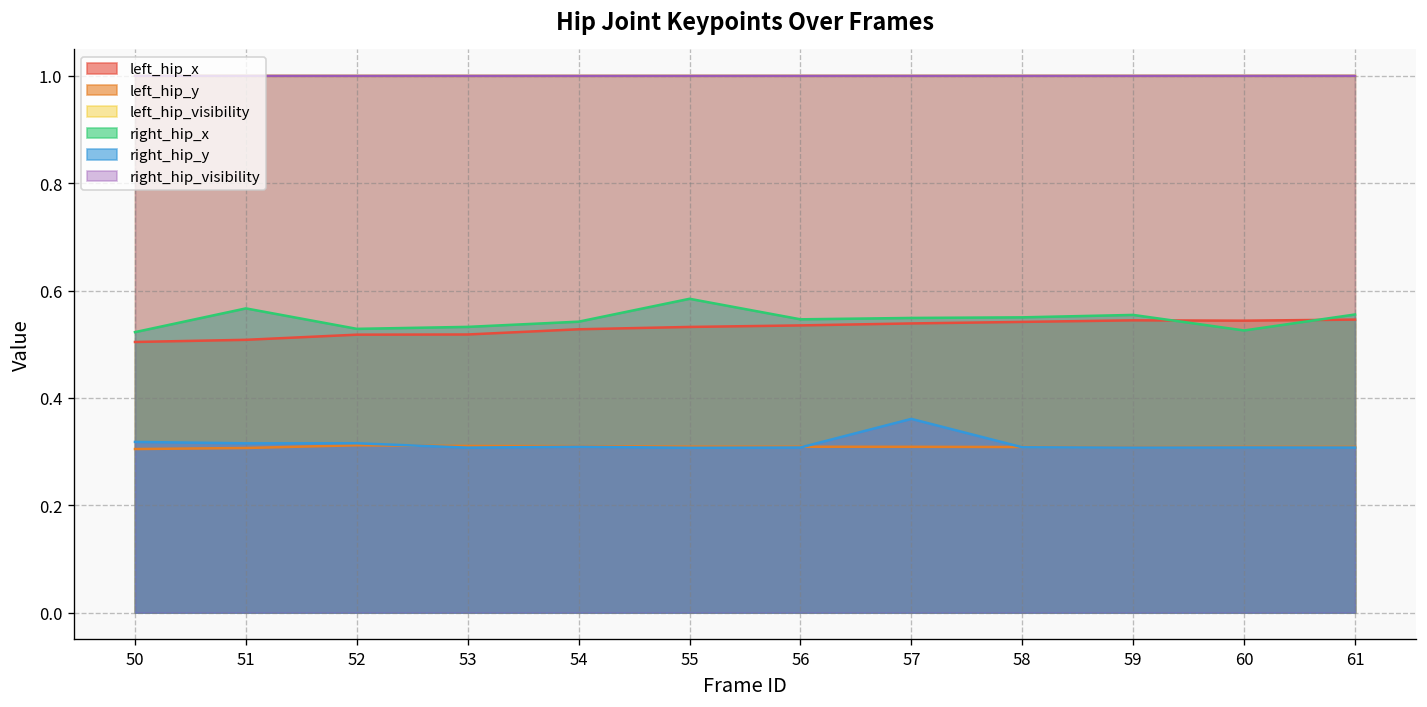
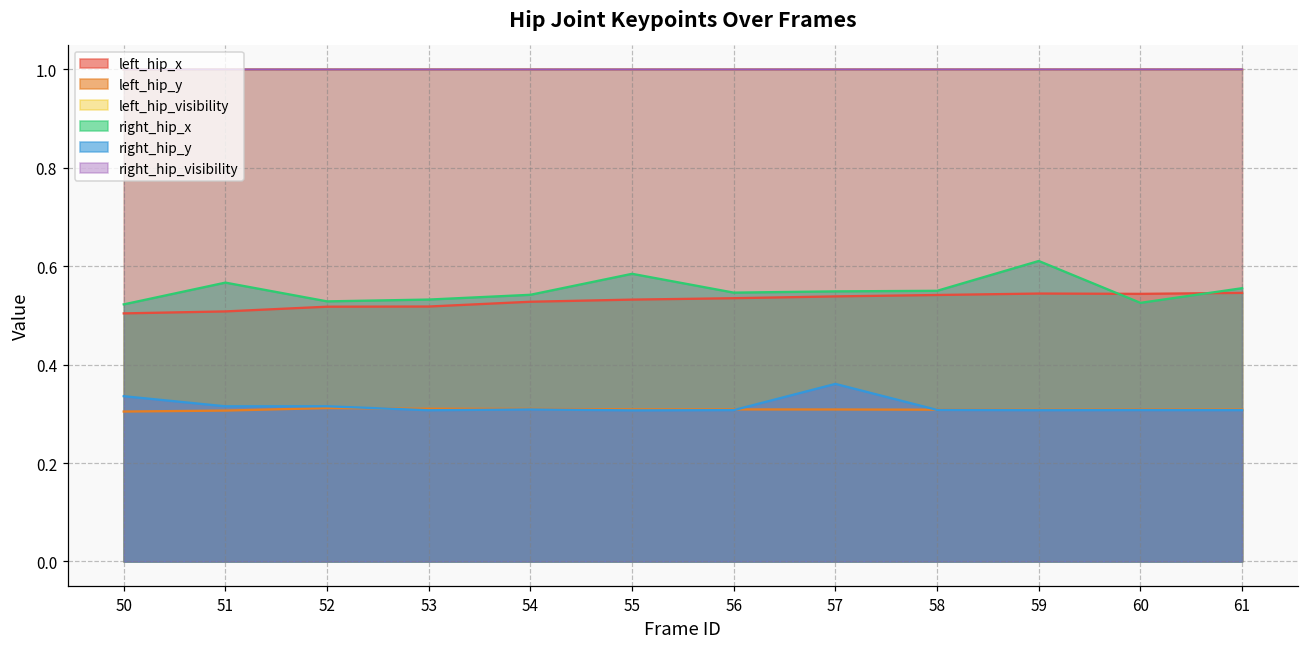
  {
    "right_hip_visibility": {
      "52": 1.00,
      "53": 1.00,
      "54": 1.00,
      "55": 1.00,
      "56": 1.00,
      "57": 1.00,
      "58": 1.00,
      "59": 1.00,
      "60": 1.00,
      "61": 1.00
    },
    "right_hip_x": {
      "50": 0.52,
      "51": 0.57,
      "52": 0.53,
      "53": 0.53,
      "54": 0.54,
      "55": 0.58,
      "56": 0.55,
      "57": 0.55,
      "58": 0.55,
-     "59": 0.55,
+     "59": 0.61,
      "60": 0.53,
      "61": 0.56
    },
    "right_hip_y": {
-     "50": 0.32,
+     "50": 0.34,
      "51": 0.32,
      "57": 0.36
    }
  }
